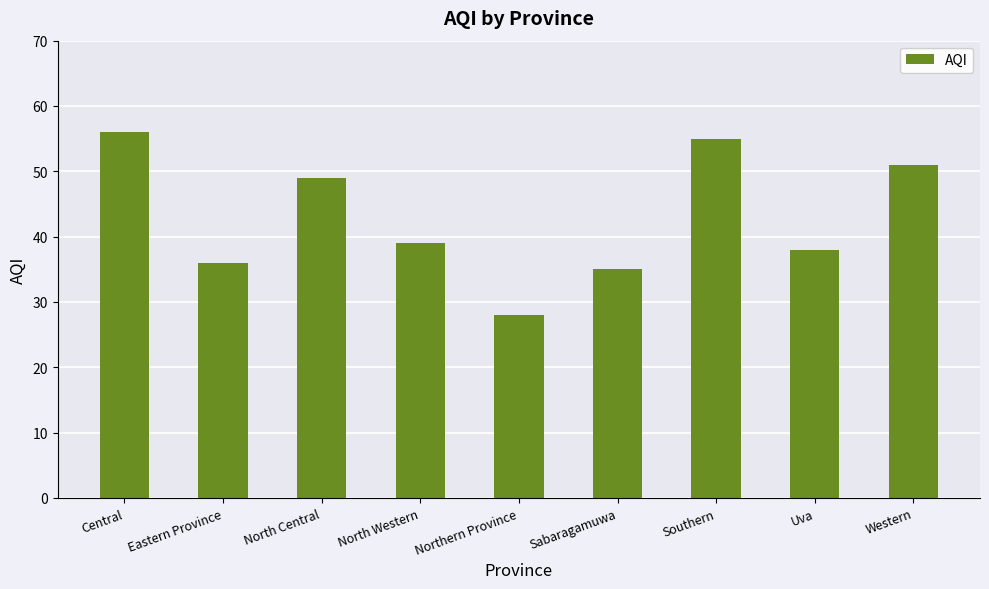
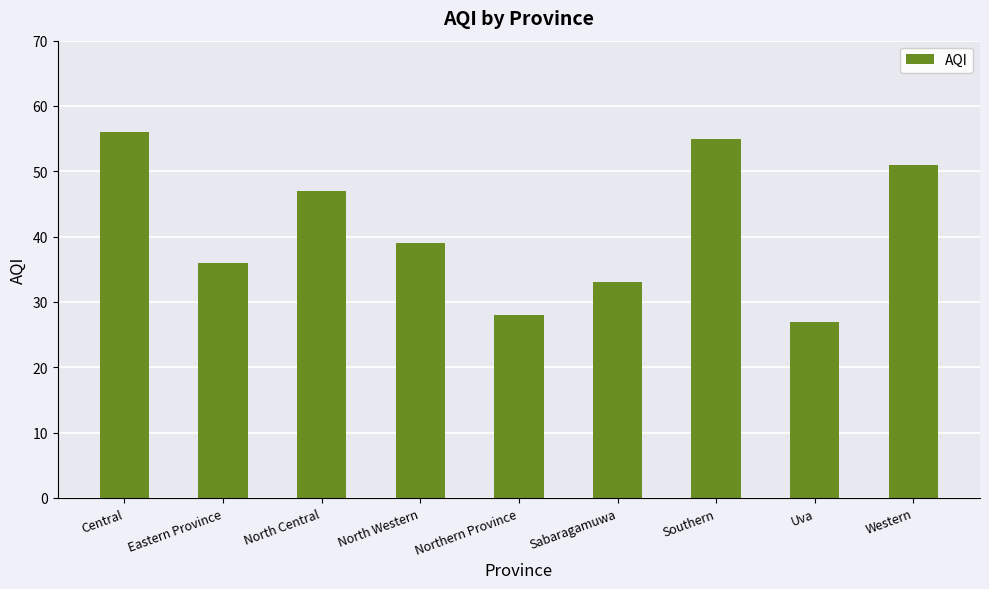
  {
    "Central": 56,
    "Eastern Province": 36,
-   "North Central": 49,
+   "North Central": 47,
    "North Western": 39,
    "Northern Province": 28,
-   "Sabaragamuwa": 35,
+   "Sabaragamuwa": 33,
    "Southern": 55,
-   "Uva": 38,
+   "Uva": 27,
    "Western": 51
  }
